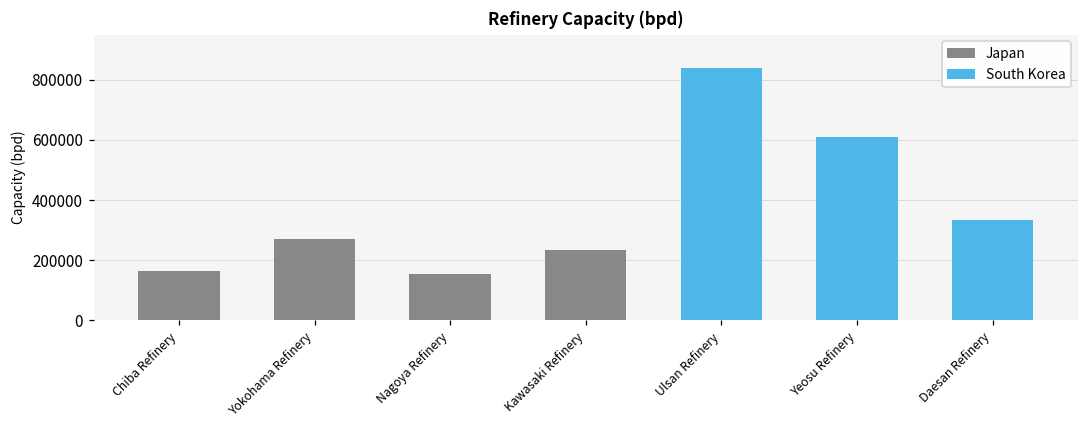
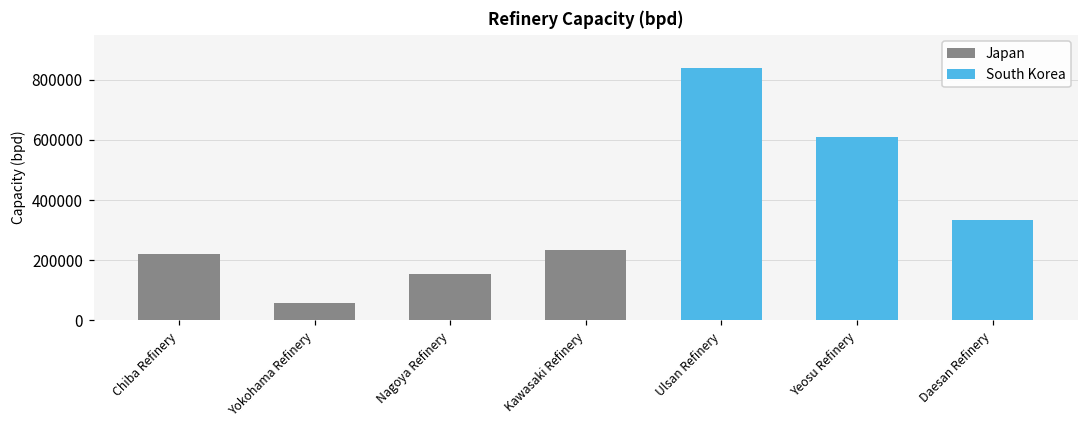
  {
-   "Chiba Refinery": 160000,
-   "Yokohama Refinery": 270000,
+   "Chiba Refinery": 220000,
+   "Yokohama Refinery": 60000,
    "Nagoya Refinery": 160000,
    "Kawasaki Refinery": 240000,
    "Ulsan Refinery": 840000,
    "Yeosu Refinery": 610000,
    "Daesan Refinery": 330000
  }
